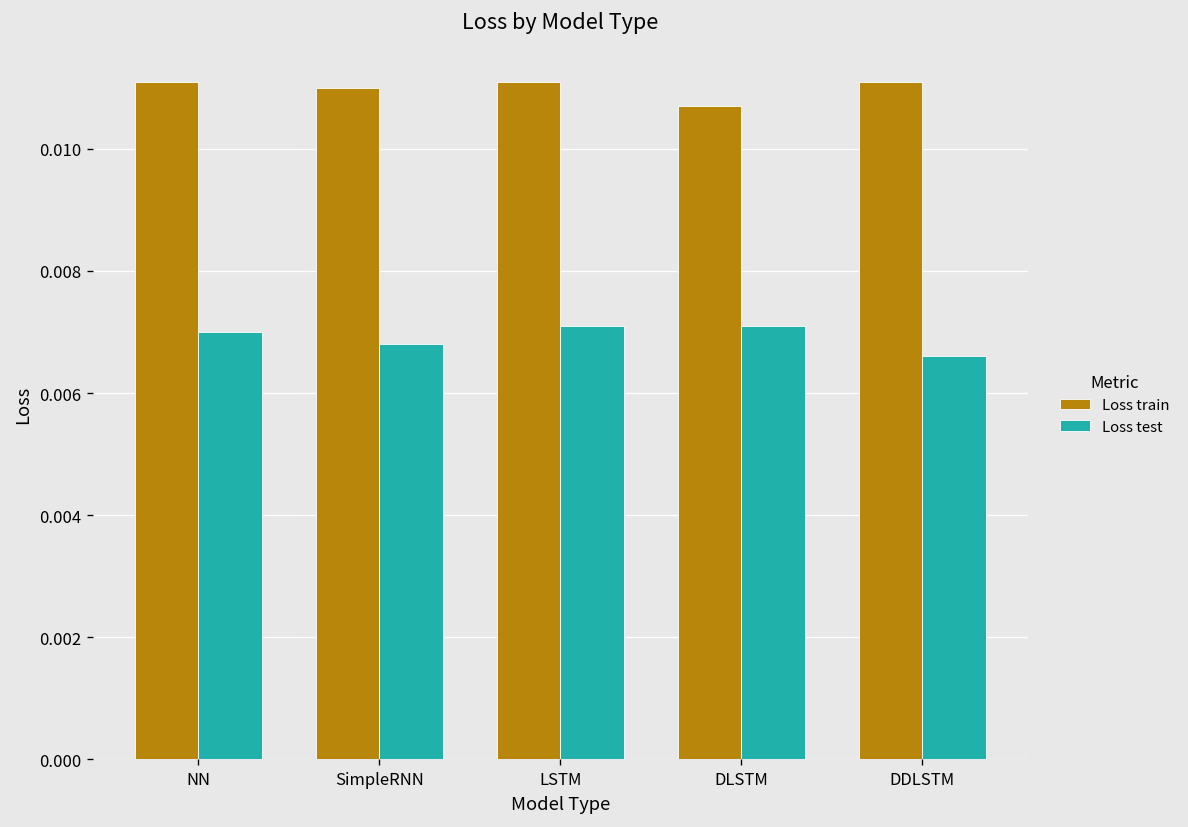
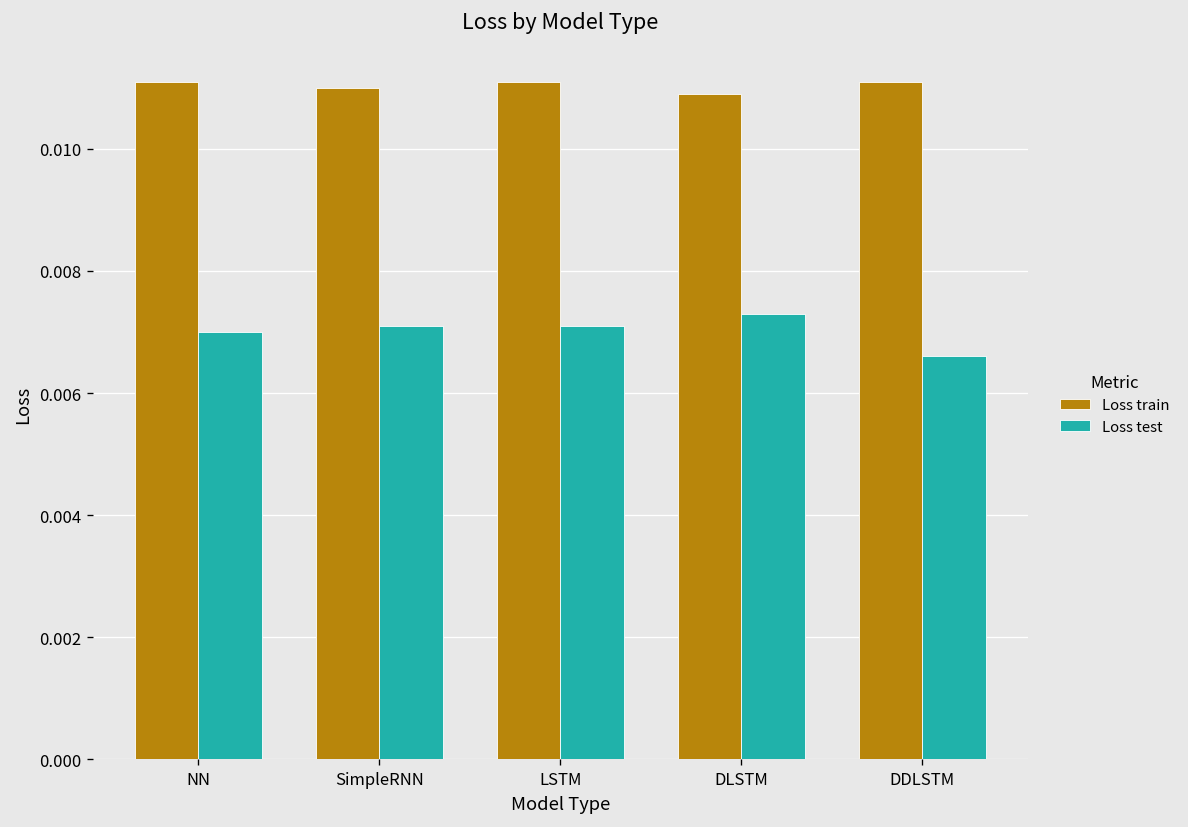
  {
    "Loss train": {
      "NN": 0.0111,
      "SimpleRNN": 0.0110,
      "LSTM": 0.0111,
-     "DLSTM": 0.0107,
+     "DLSTM": 0.0109,
      "DDLSTM": 0.0111
    },
    "Loss test": {
      "NN": 0.0070,
-     "SimpleRNN": 0.0068,
+     "SimpleRNN": 0.0071,
      "LSTM": 0.0071,
-     "DLSTM": 0.0071,
+     "DLSTM": 0.0073,
      "DDLSTM": 0.0066
    }
  }
